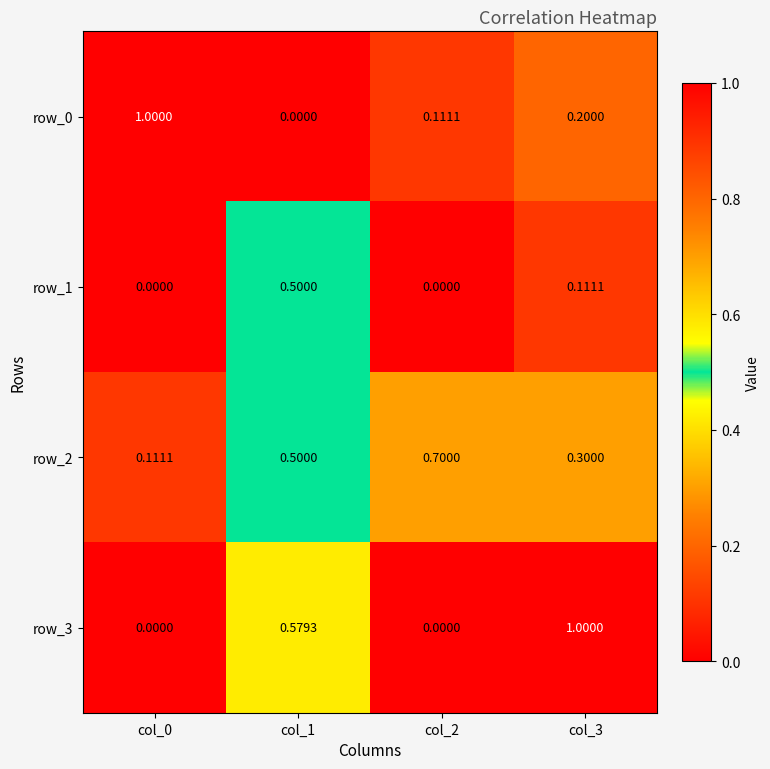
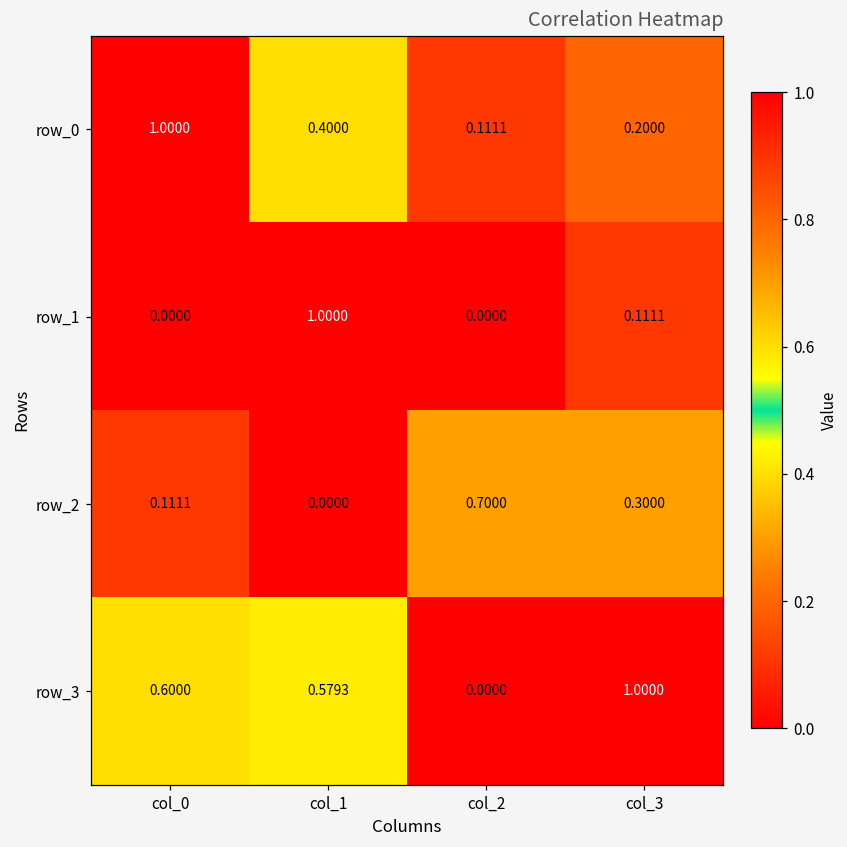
  {
    "row_0": {
      "col_0": 1.0000,
-     "col_1": 0.0000,
+     "col_1": 0.4000,
      "col_2": 0.1111,
      "col_3": 0.2000
    },
    "row_1": {
      "col_0": 0.0000,
-     "col_1": 0.5000,
+     "col_1": 1.0000,
      "col_2": 0.0000,
      "col_3": 0.1111
    },
    "row_2": {
      "col_0": 0.1111,
-     "col_1": 0.5000,
+     "col_1": 0.0000,
      "col_2": 0.7000,
      "col_3": 0.3000
    },
    "row_3": {
-     "col_0": 0.0000,
+     "col_0": 0.6000,
      "col_1": 0.5793,
      "col_2": 0.0000,
      "col_3": 1.0000
    }
  }
